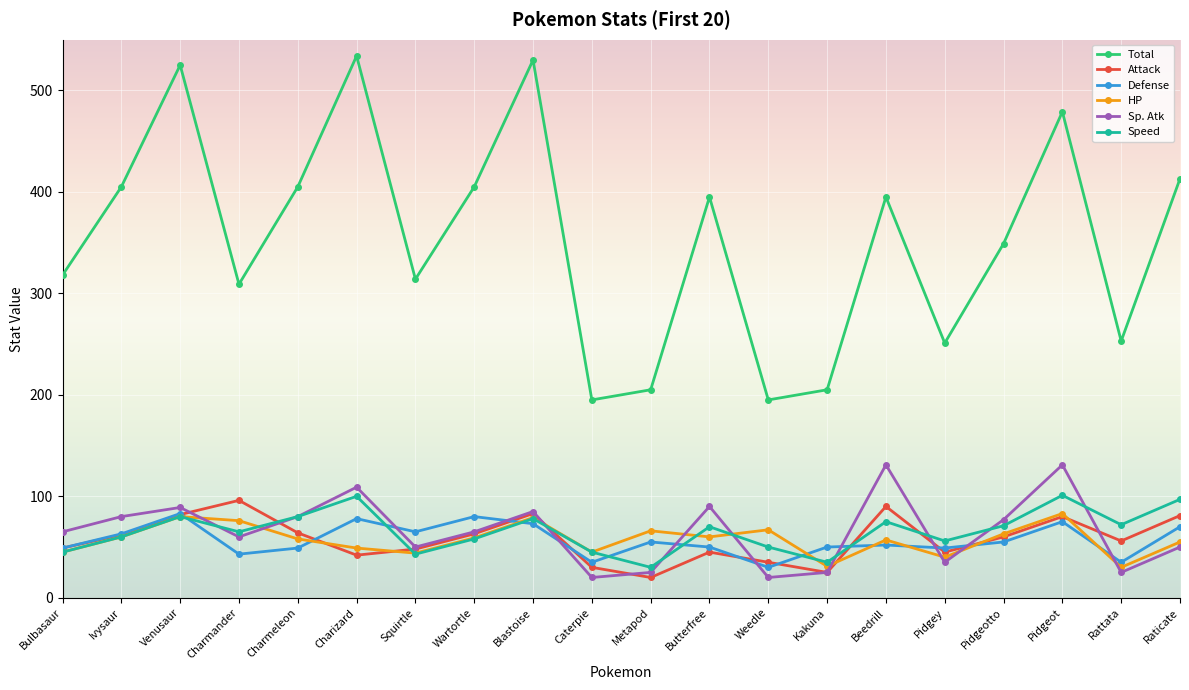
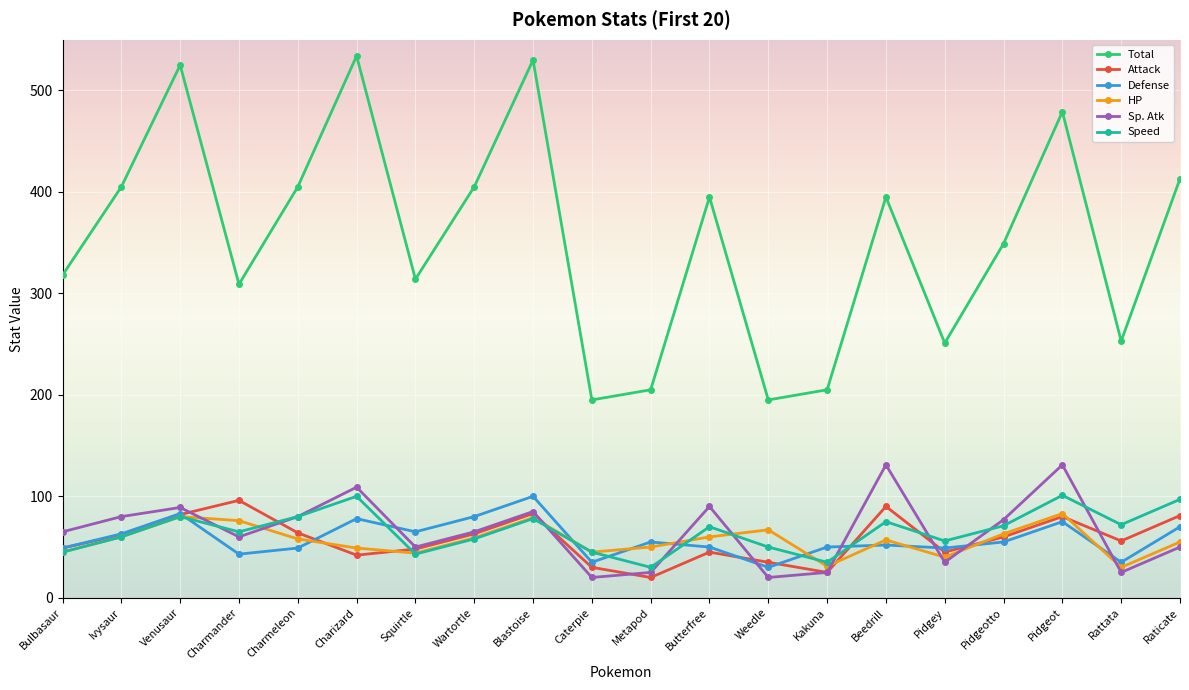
  {
    "Attack": {
      "Charmander": 96,
      "Charmeleon": 64,
      "Charizard": 42,
      "Caterpie": 30,
      "Metapod": 20,
      "Butterfree": 45,
      "Weedle": 35,
      "Beedrill": 90,
      "Pidgey": 45,
      "Pidgeotto": 60,
      "Pidgeot": 80,
      "Rattata": 56,
      "Raticate": 81
    },
    "Defense": {
      "Charmander": 43,
      "Charmeleon": 49,
      "Charizard": 78,
      "Squirtle": 65,
      "Wartortle": 80,
-     "Blastoise": 73,
+     "Blastoise": 100,
      "Caterpie": 35,
      "Metapod": 55,
      "Butterfree": 50,
      "Weedle": 30,
      "Kakuna": 50,
      "Beedrill": 52,
      "Pidgey": 49,
      "Pidgeotto": 55,
      "Pidgeot": 75,
      "Rattata": 35,
      "Raticate": 70
    },
    "HP": {
      "Charmander": 76,
      "Charmeleon": 58,
      "Charizard": 49,
-     "Metapod": 66,
+     "Metapod": 50,
      "Butterfree": 60,
      "Weedle": 67,
      "Kakuna": 31,
      "Beedrill": 57,
      "Pidgey": 40,
      "Pidgeotto": 63,
      "Pidgeot": 83,
      "Rattata": 30,
      "Raticate": 55
    },
    "Sp. Atk": {
      "Bulbasaur": 65,
      "Ivysaur": 80,
      "Venusaur": 89,
      "Charmander": 60,
      "Charizard": 109,
      "Caterpie": 20,
      "Metapod": 25,
      "Butterfree": 90,
      "Weedle": 20,
      "Beedrill": 131,
      "Pidgey": 35,
      "Pidgeotto": 77,
      "Pidgeot": 131,
      "Rattata": 25,
      "Raticate": 50
    }
  }
